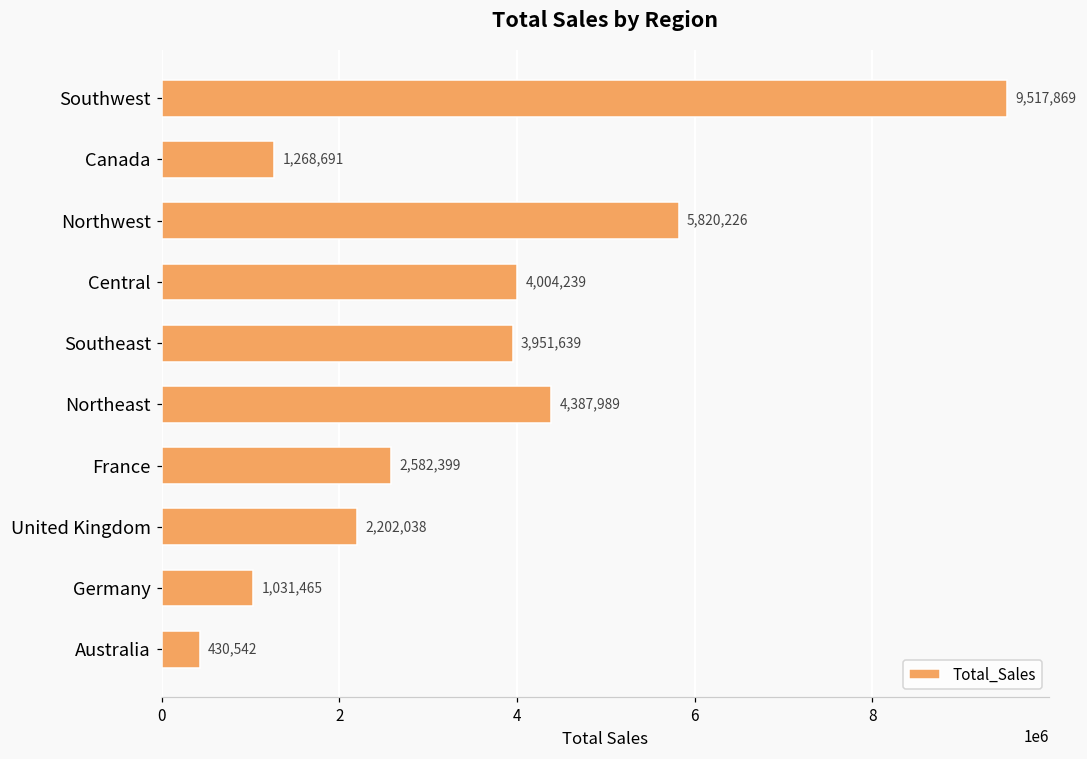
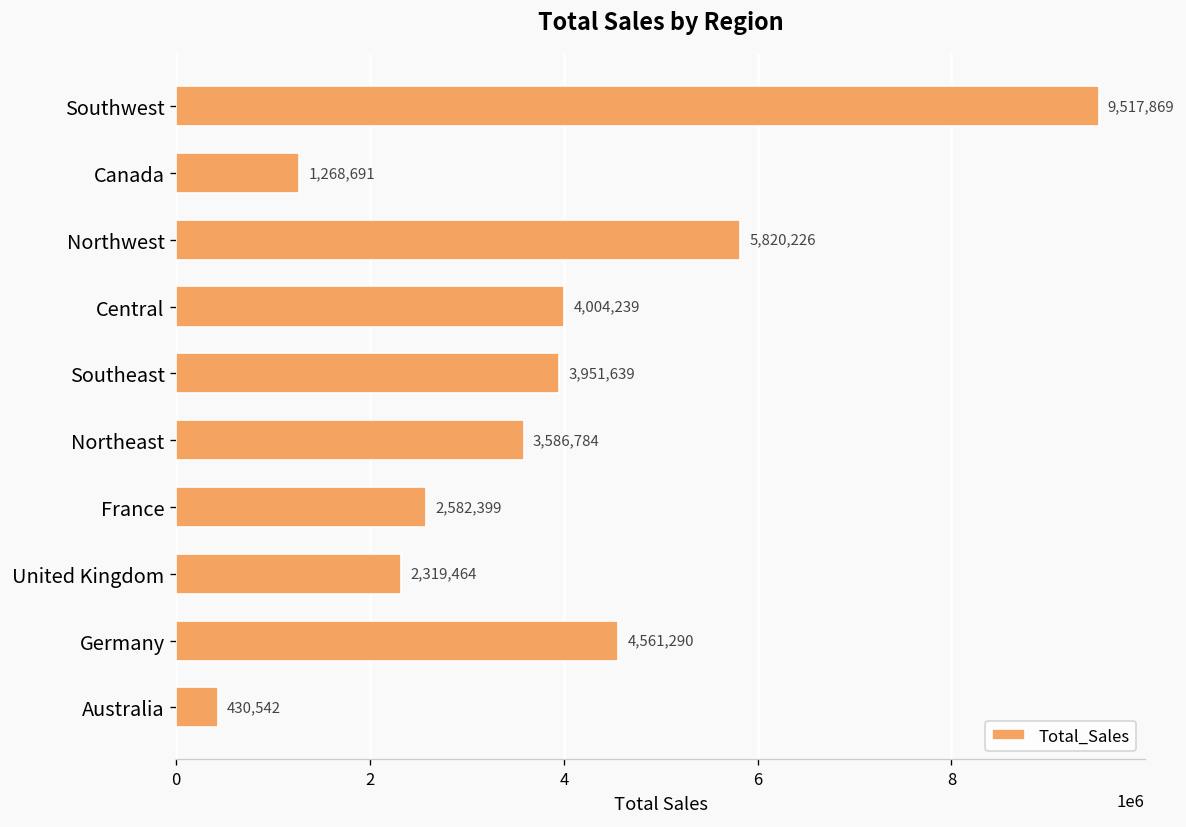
  {
    "Southwest": "9,517,869",
    "Canada": "1,268,691",
    "Northwest": "5,820,226",
    "Central": "4,004,239",
    "Southeast": "3,951,639",
-   "Northeast": "4,387,989",
+   "Northeast": "3,586,784",
    "France": "2,582,399",
-   "United Kingdom": "2,202,038",
-   "Germany": "1,031,465",
+   "United Kingdom": "2,319,464",
+   "Germany": "4,561,290",
    "Australia": "430,542"
  }
